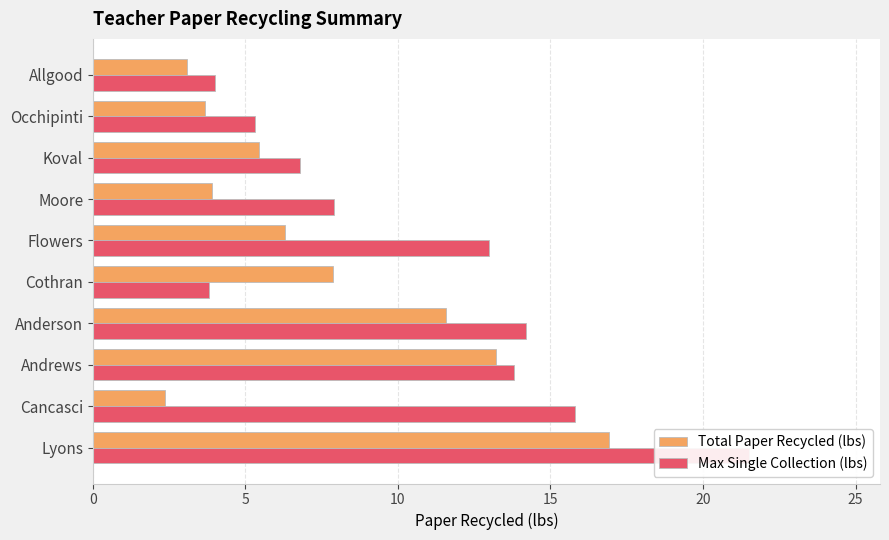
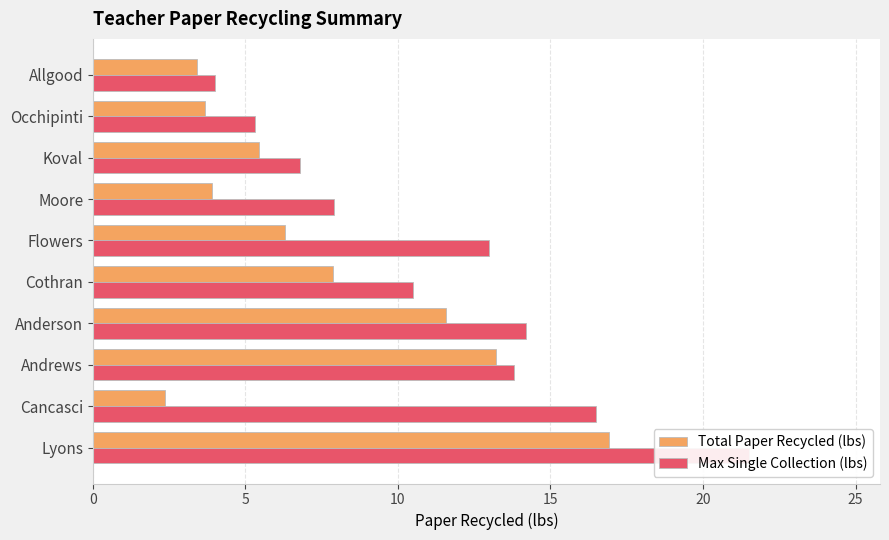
  {
    "Total Paper Recycled (lbs)": {
-     "Allgood": 3.1,
+     "Allgood": 3.4,
      "Occhipinti": 3.7,
      "Koval": 5.4,
      "Moore": 3.9,
      "Flowers": 6.3,
      "Cothran": 7.9,
      "Anderson": 11.6,
      "Andrews": 13.2,
      "Cancasci": 2.4,
      "Lyons": 16.9
    },
    "Max Single Collection (lbs)": {
      "Allgood": 4.0,
      "Occhipinti": 5.3,
      "Koval": 6.8,
      "Moore": 7.9,
      "Flowers": 13.0,
-     "Cothran": 3.8,
+     "Cothran": 10.5,
      "Anderson": 14.2,
      "Andrews": 13.8,
-     "Cancasci": 15.8
+     "Cancasci": 16.5
    }
  }
